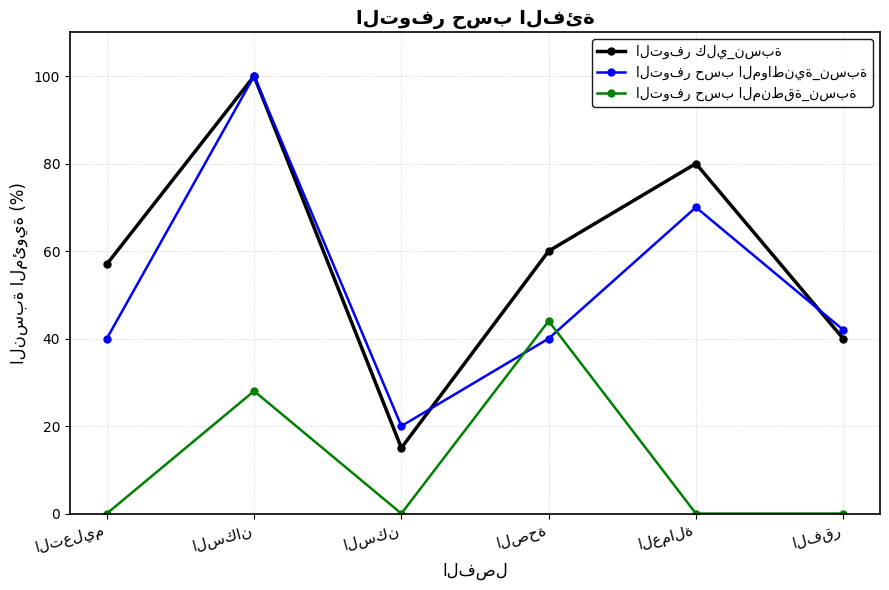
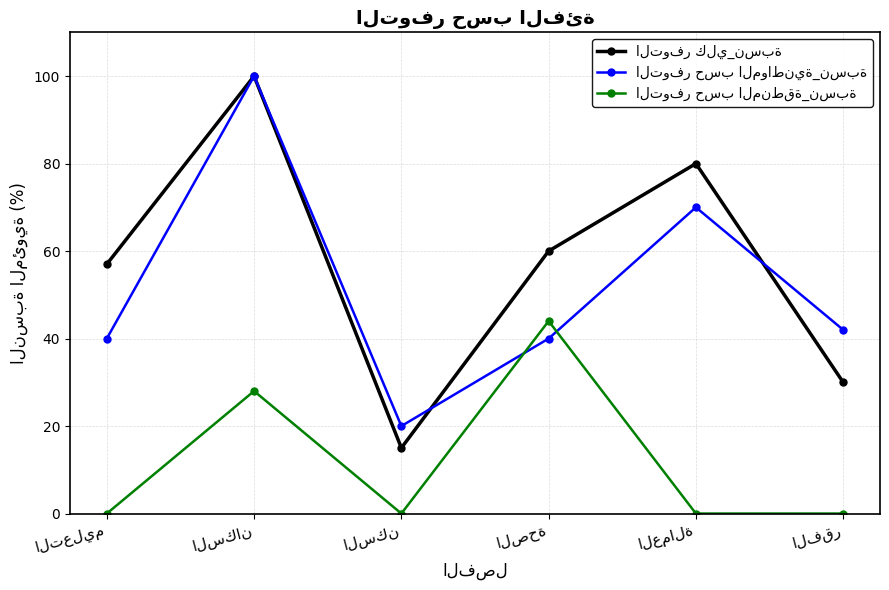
  {
    "التوفر كلي_نسبة": {
      "التعليم": 57,
      "السكن": 15,
      "الصحة": 60,
      "العمالة": 80,
-     "الفقر": 40
+     "الفقر": 30
    },
    "التوفر حسب المواطنية_نسبة": {
      "التعليم": 40,
      "السكن": 20,
      "الصحة": 40,
      "العمالة": 70,
      "الفقر": 42
    },
    "التوفر حسب المنطقة_نسبة": {
      "التعليم": 0,
      "السكان": 28,
      "السكن": 0,
      "الصحة": 44,
      "العمالة": 0,
      "الفقر": 0
    }
  }
